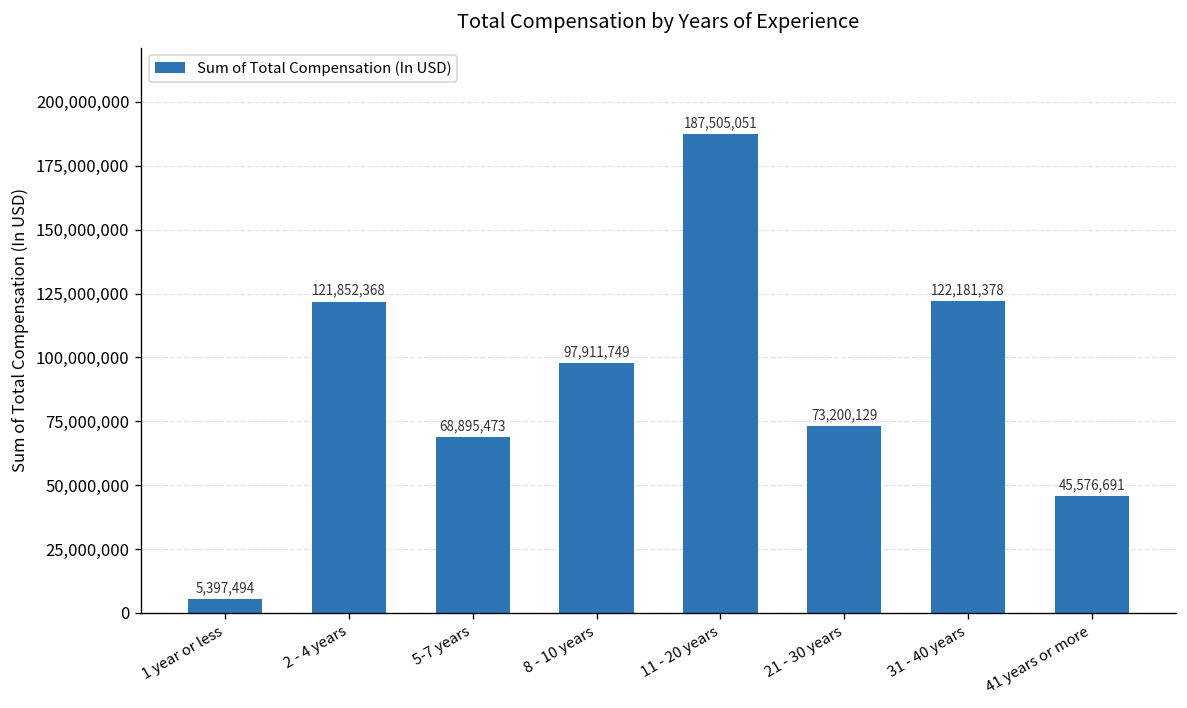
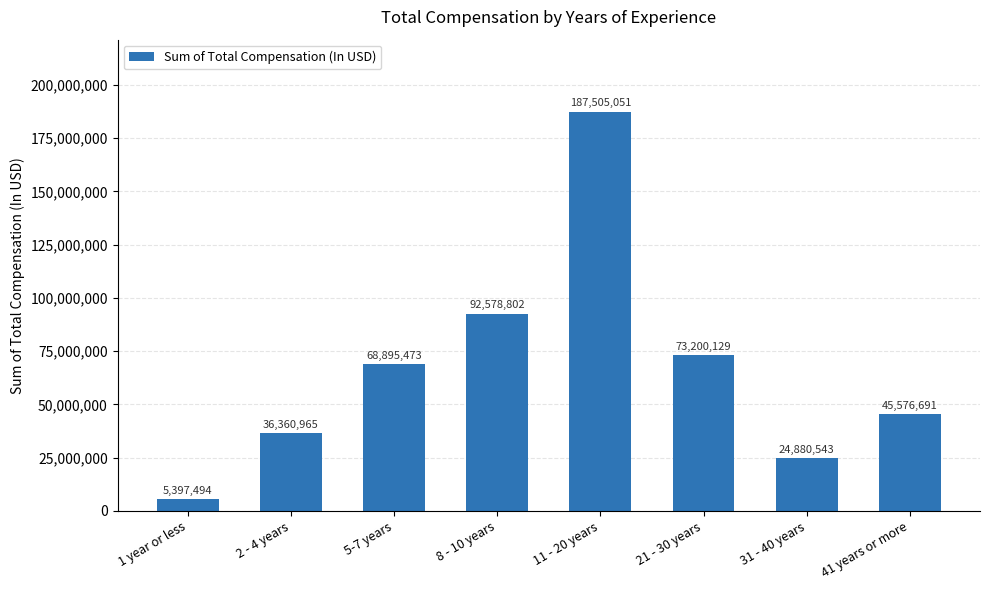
  {
    "1 year or less": "5,397,494",
-   "2 - 4 years": "121,852,368",
+   "2 - 4 years": "36,360,965",
    "5-7 years": "68,895,473",
-   "8 - 10 years": "97,911,749",
+   "8 - 10 years": "92,578,802",
    "11 - 20 years": "187,505,051",
    "21 - 30 years": "73,200,129",
-   "31 - 40 years": "122,181,378",
+   "31 - 40 years": "24,880,543",
    "41 years or more": "45,576,691"
  }
